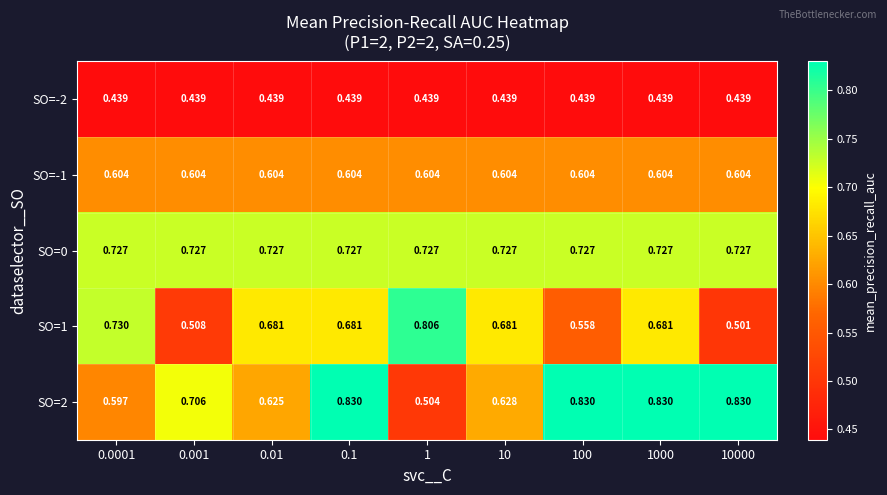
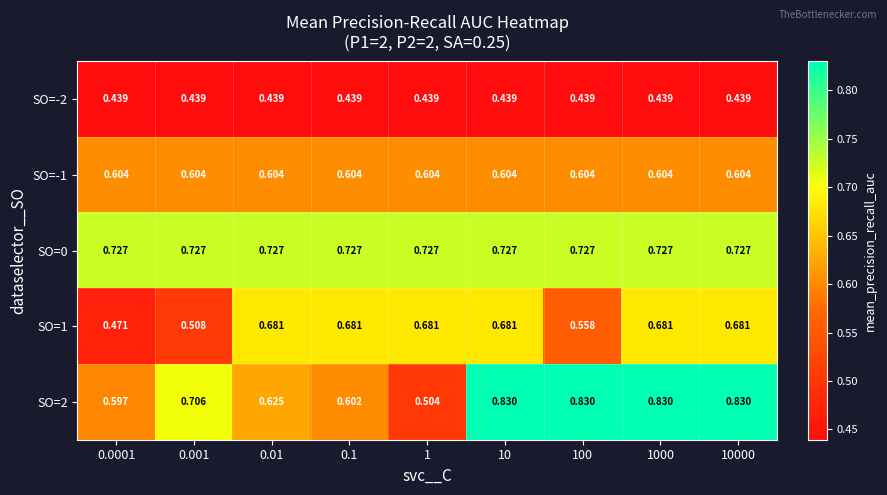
  {
    "SO=-2": {
      "0.0001": 0.439,
      "0.001": 0.439,
      "0.01": 0.439,
      "0.1": 0.439,
      "1": 0.439,
      "10": 0.439,
      "100": 0.439,
      "1000": 0.439,
      "10000": 0.439
    },
    "SO=-1": {
      "0.0001": 0.604,
      "0.001": 0.604,
      "0.01": 0.604,
      "0.1": 0.604,
      "1": 0.604,
      "10": 0.604,
      "100": 0.604,
      "1000": 0.604,
      "10000": 0.604
    },
    "SO=0": {
      "0.0001": 0.727,
      "0.001": 0.727,
      "0.01": 0.727,
      "0.1": 0.727,
      "1": 0.727,
      "10": 0.727,
      "100": 0.727,
      "1000": 0.727,
      "10000": 0.727
    },
    "SO=1": {
-     "0.0001": 0.730,
+     "0.0001": 0.471,
      "0.001": 0.508,
      "0.01": 0.681,
      "0.1": 0.681,
-     "1": 0.806,
+     "1": 0.681,
      "10": 0.681,
      "100": 0.558,
      "1000": 0.681,
-     "10000": 0.501
+     "10000": 0.681
    },
    "SO=2": {
      "0.0001": 0.597,
      "0.001": 0.706,
      "0.01": 0.625,
-     "0.1": 0.830,
+     "0.1": 0.602,
      "1": 0.504,
-     "10": 0.628,
+     "10": 0.830,
      "100": 0.830,
      "1000": 0.830,
      "10000": 0.830
    }
  }
